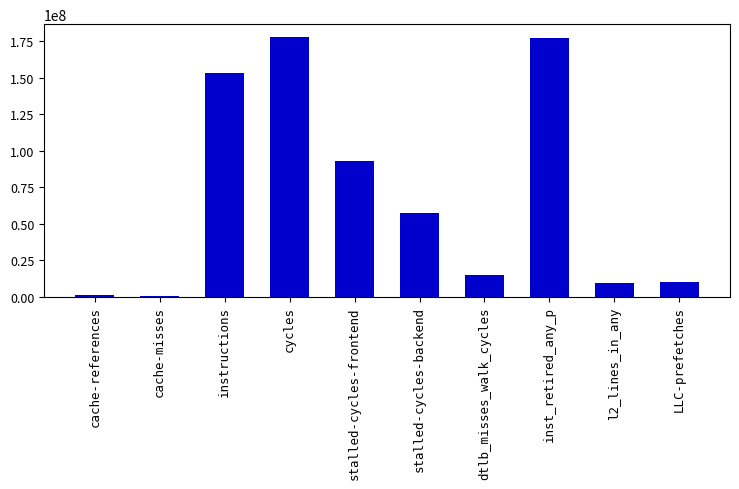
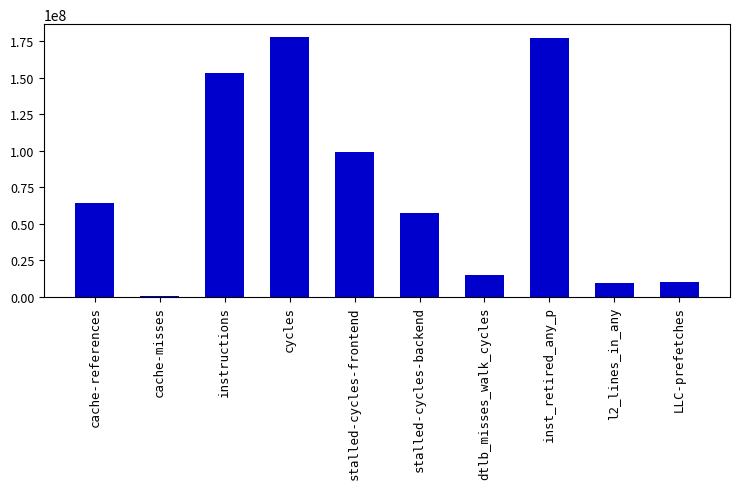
  {
-   "cache-references": 1000000,
+   "cache-references": 64000000,
    "instructions": 153000000,
    "cycles": 178000000,
-   "stalled-cycles-frontend": 93000000,
+   "stalled-cycles-frontend": 99000000,
    "stalled-cycles-backend": 57000000,
    "dtlb_misses_walk_cycles": 15000000,
    "inst_retired_any_p": 177000000,
    "l2_lines_in_any": 10000000,
    "LLC-prefetches": 10000000
  }
